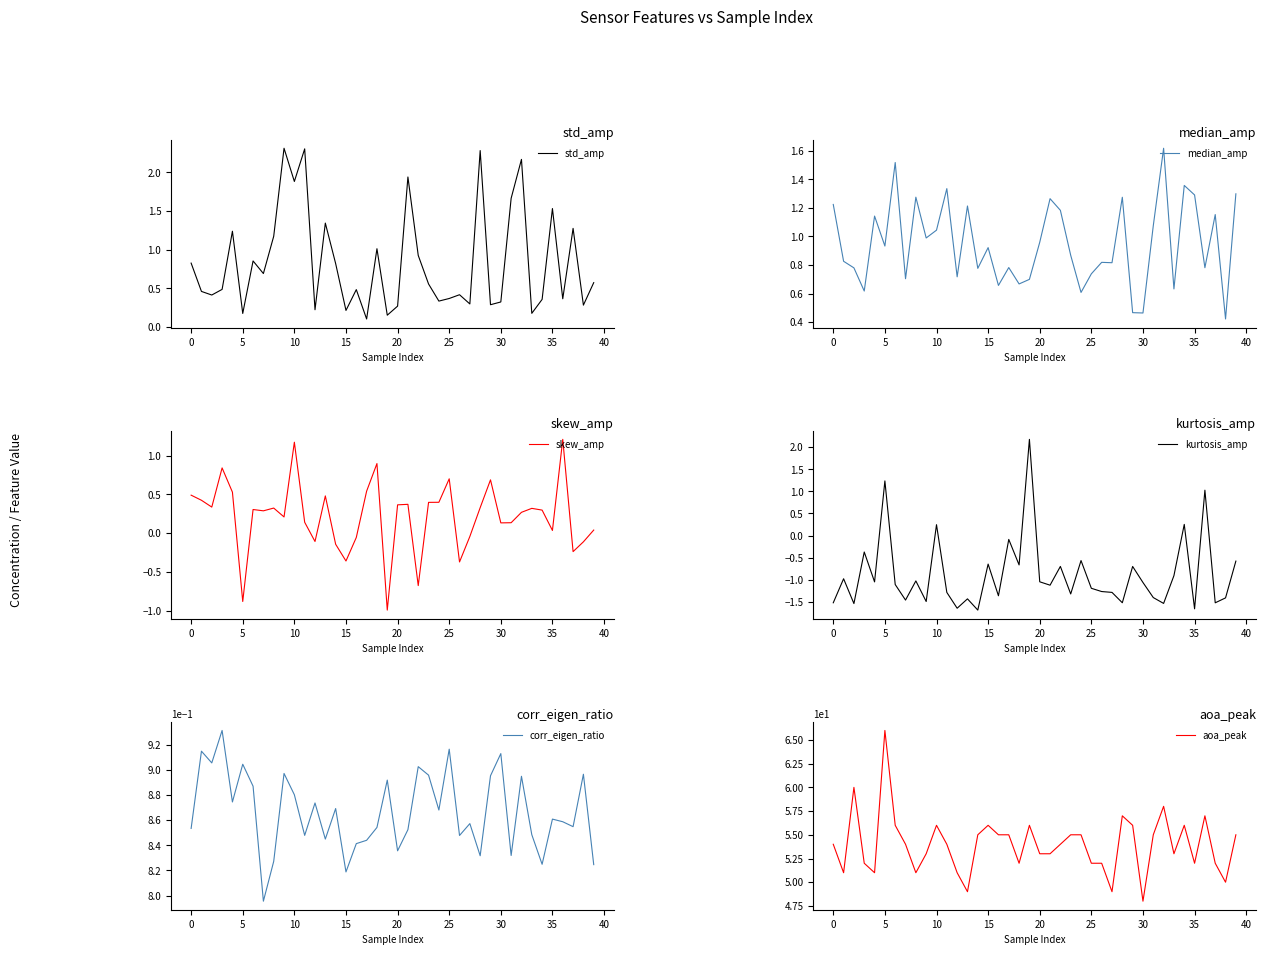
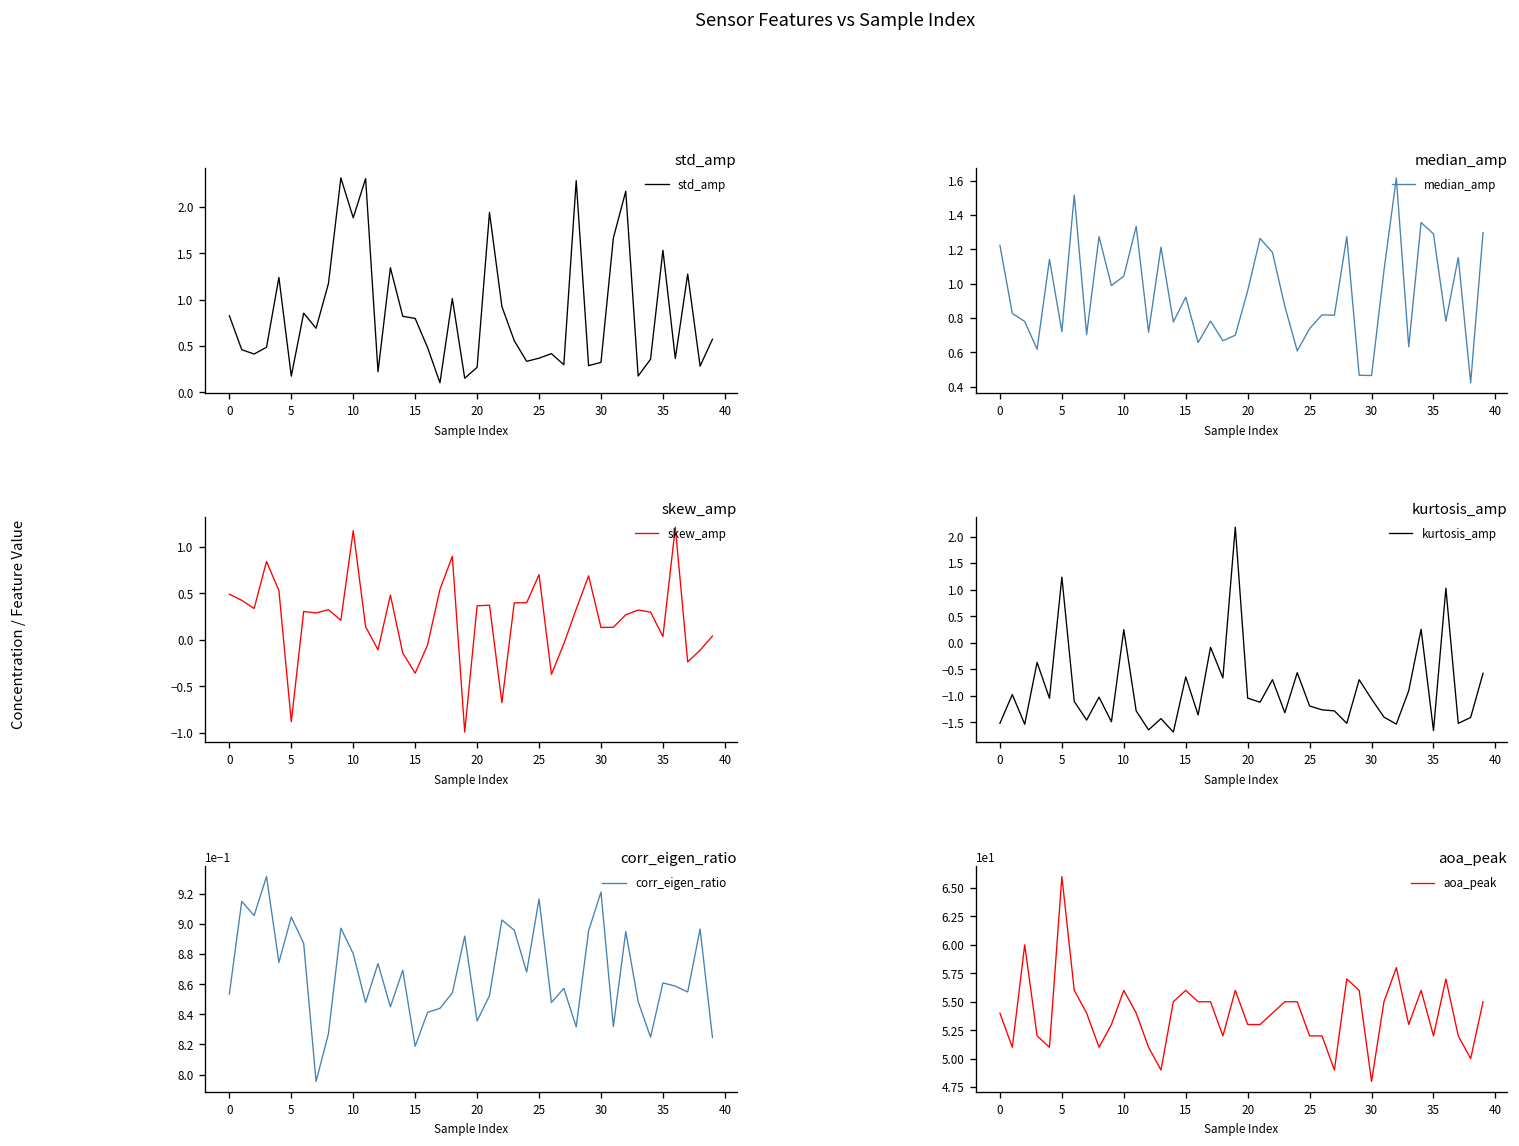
  {
    "std_amp": {
      "0": 0.8,
      "5": 0.2,
      "10": 1.9,
-     "15": 0.2,
+     "15": 0.8,
      "20": 0.3,
      "25": 0.4,
      "30": 0.3,
      "35": 1.5
    },
    "median_amp": {
      "0": 1.22,
-     "5": 0.93,
+     "5": 0.72,
      "10": 1.04,
      "15": 0.92,
      "20": 0.96,
      "25": 0.74,
      "30": 0.46,
      "35": 1.29
    },
    "skew_amp": {
      "0": 0.5,
      "5": -0.9,
      "10": 1.2,
      "15": -0.4,
      "20": 0.4,
      "25": 0.7,
      "30": 0.1,
      "35": 0.0
    },
    "kurtosis_amp": {
      "0": -1.5,
      "5": 1.2,
      "10": 0.2,
      "15": -0.6,
      "20": -1.0,
      "25": -1.2,
      "30": -1.1,
      "35": -1.7
    },
    "corr_eigen_ratio": {
      "0": 0.853,
      "5": 0.905,
      "10": 0.880,
      "15": 0.819,
      "20": 0.836,
      "25": 0.917,
-     "30": 0.913,
+     "30": 0.921,
      "35": 0.861
    },
    "aoa_peak": {
      "0": 54,
      "5": 66,
      "10": 56,
      "15": 56,
      "20": 53,
      "25": 52,
      "30": 48,
      "35": 52
    }
  }
